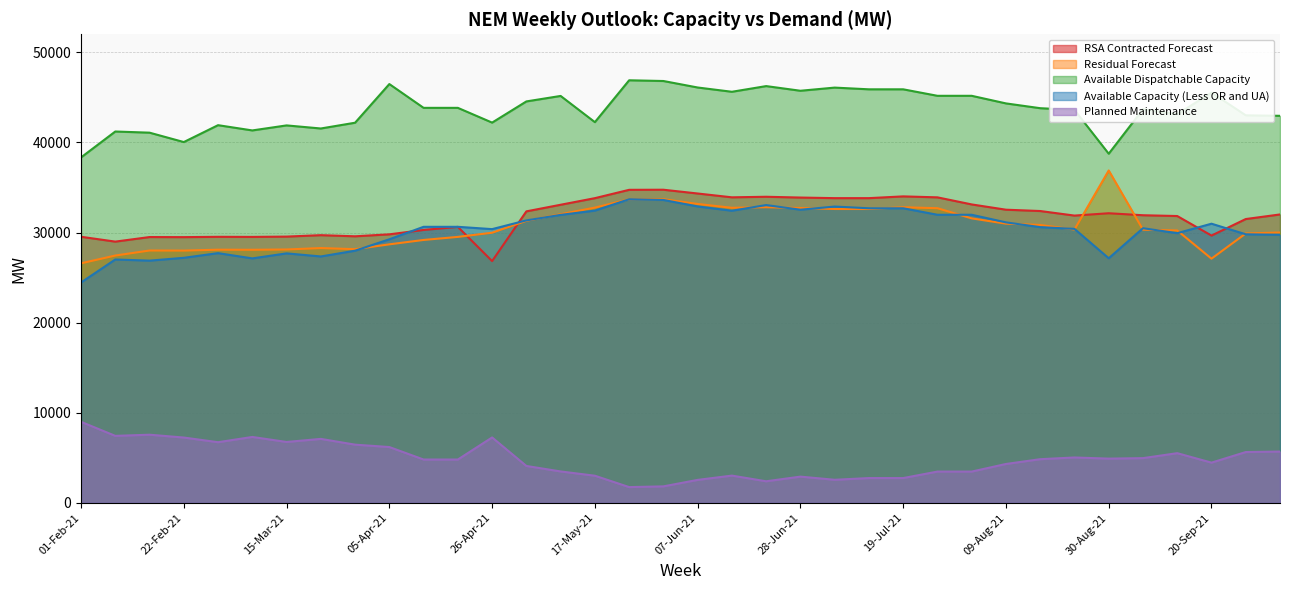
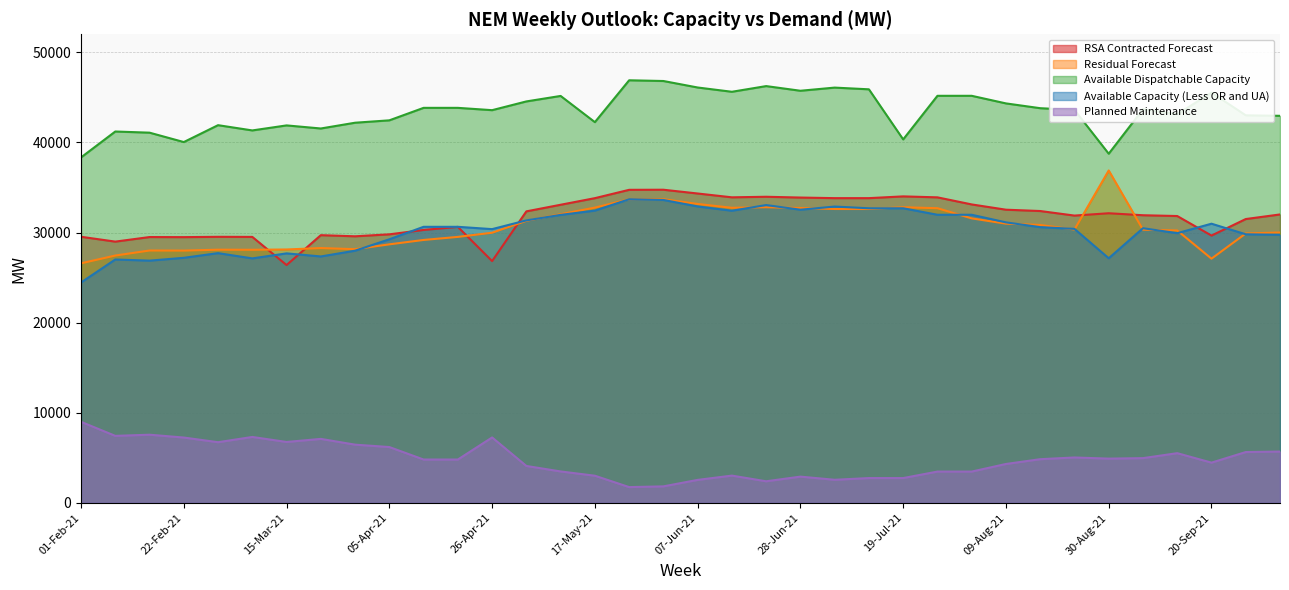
  {
    "RSA Contracted Forecast": {
      "01-Feb-21": 30000,
      "22-Feb-21": 29000,
-     "15-Mar-21": 30000,
+     "15-Mar-21": 26000,
      "05-Apr-21": 30000,
      "26-Apr-21": 27000,
      "17-May-21": 34000,
      "07-Jun-21": 34000,
      "28-Jun-21": 34000,
      "19-Jul-21": 34000,
      "09-Aug-21": 33000,
      "30-Aug-21": 32000,
      "20-Sep-21": 30000
    },
    "Residual Forecast": {
      "01-Feb-21": 27000,
      "22-Feb-21": 28000,
      "15-Mar-21": 28000,
      "05-Apr-21": 29000,
      "26-Apr-21": 30000,
      "17-May-21": 33000,
      "30-Aug-21": 37000,
      "20-Sep-21": 27000
    },
    "Available Dispatchable Capacity": {
      "01-Feb-21": 38000,
      "22-Feb-21": 40000,
      "15-Mar-21": 42000,
-     "05-Apr-21": 46000,
-     "26-Apr-21": 42000,
+     "05-Apr-21": 42000,
+     "26-Apr-21": 44000,
      "17-May-21": 42000,
      "07-Jun-21": 46000,
      "28-Jun-21": 46000,
-     "19-Jul-21": 46000,
+     "19-Jul-21": 40000,
      "09-Aug-21": 44000,
      "30-Aug-21": 39000
    },
    "Available Capacity (Less OR and UA)": {
      "01-Feb-21": 24000,
      "22-Feb-21": 27000,
      "15-Mar-21": 28000,
      "05-Apr-21": 29000,
      "26-Apr-21": 30000,
      "17-May-21": 32000,
      "30-Aug-21": 27000,
      "20-Sep-21": 31000
    },
    "Planned Maintenance": {
      "01-Feb-21": 9000,
      "22-Feb-21": 7000,
      "15-Mar-21": 7000,
      "05-Apr-21": 6000,
      "26-Apr-21": 7000,
      "17-May-21": 3000,
      "07-Jun-21": 3000,
      "28-Jun-21": 3000,
      "19-Jul-21": 3000,
      "09-Aug-21": 4000,
      "30-Aug-21": 5000,
      "20-Sep-21": 4000
    }
  }
